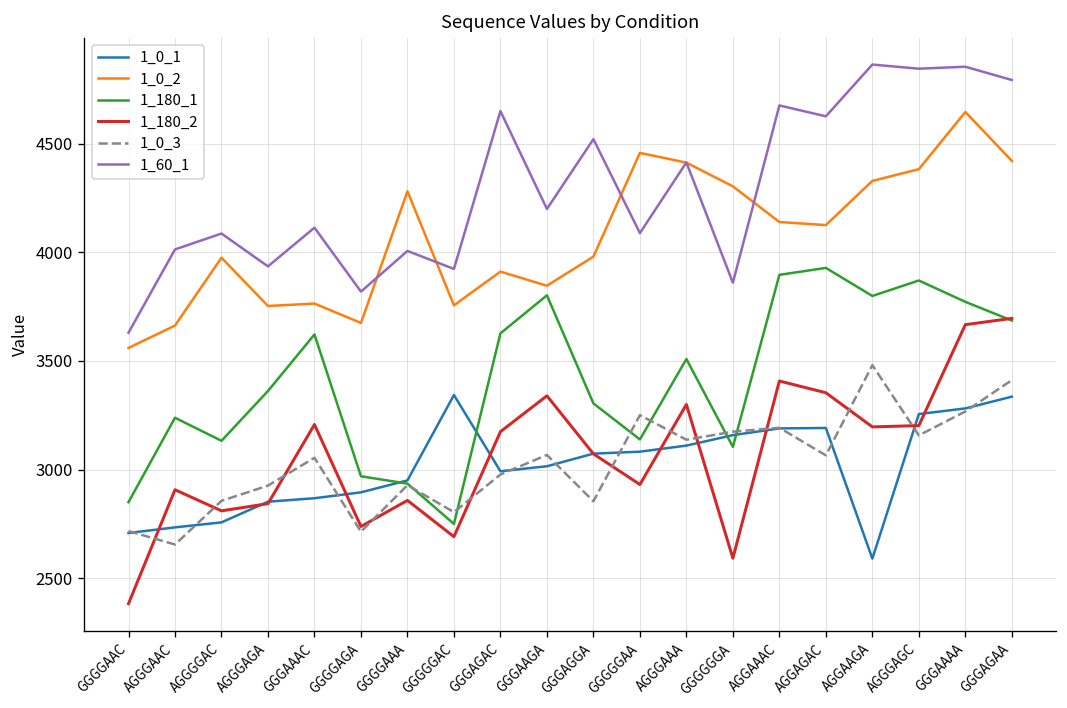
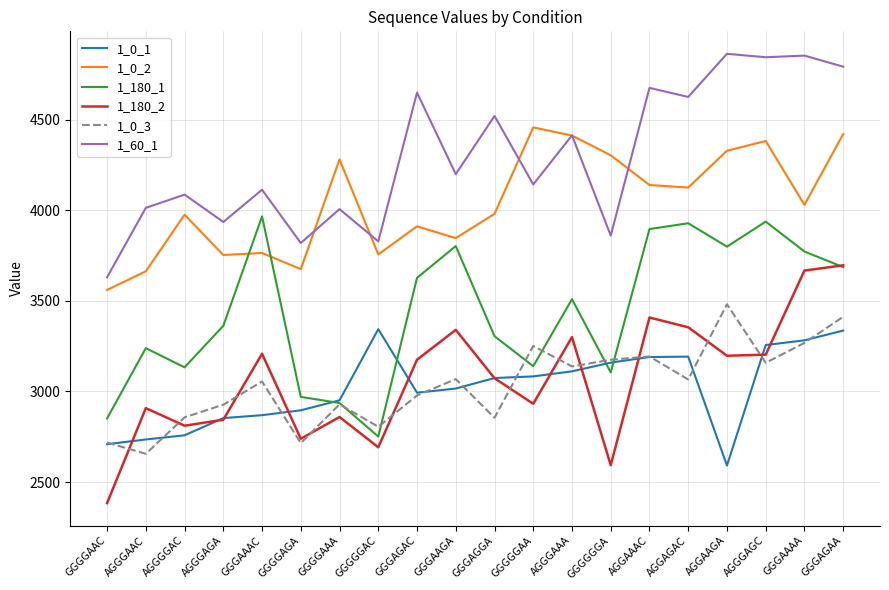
  {
    "1_0_1": {
      "AGGGAAC": 2740,
      "AGGGGAC": 2760,
      "GGGAAAC": 2870,
      "GGGGAGA": 2900,
      "GGGGAAA": 2950,
      "GGGGGAC": 3340,
      "GGGAGAC": 2990,
      "GGGAAGA": 3020,
      "GGGGGAA": 3080,
      "AGGGAAA": 3110,
      "GGGGGGA": 3160,
      "AGGAGAC": 3190,
      "AGGAAGA": 2590,
      "AGGGAGC": 3260,
      "GGGAAAA": 3280,
      "GGGAGAA": 3340
    },
    "1_0_2": {
      "GGGGAAC": 3560,
      "AGGGAAC": 3660,
      "AGGGGAC": 3980,
      "AGGGAGA": 3750,
      "GGGAAAC": 3760,
      "GGGGAGA": 3680,
      "GGGGAAA": 4280,
      "GGGGGAC": 3760,
      "GGGAGAC": 3910,
      "GGGAAGA": 3850,
      "GGGAGGA": 3980,
      "GGGGGAA": 4460,
      "GGGGGGA": 4300,
      "AGGAAAC": 4140,
      "AGGAGAC": 4130,
      "AGGAAGA": 4330,
      "AGGGAGC": 4380,
-     "GGGAAAA": 4650,
+     "GGGAAAA": 4030,
      "GGGAGAA": 4420
    },
    "1_180_1": {
      "GGGGAAC": 2850,
      "AGGGAAC": 3240,
      "AGGGGAC": 3130,
      "AGGGAGA": 3360,
-     "GGGAAAC": 3620,
+     "GGGAAAC": 3970,
      "GGGGAGA": 2970,
      "GGGGGAC": 2750,
      "GGGAGAC": 3630,
      "GGGAAGA": 3800,
      "GGGAGGA": 3310,
      "GGGGGAA": 3140,
      "AGGGAAA": 3510,
      "GGGGGGA": 3110,
      "AGGAAAC": 3900,
      "AGGAGAC": 3930,
      "AGGAAGA": 3800,
-     "AGGGAGC": 3870,
+     "AGGGAGC": 3940,
      "GGGAAAA": 3770
    },
    "1_180_2": {
      "GGGGAAC": 2380,
      "AGGGAAC": 2910,
      "AGGGGAC": 2810,
      "GGGAAAC": 3210,
      "GGGGAGA": 2740,
      "GGGGAAA": 2860,
      "GGGGGAC": 2690,
      "GGGAGAC": 3180,
      "GGGAAGA": 3340,
      "GGGGGAA": 2930,
      "AGGGAAA": 3300,
      "GGGGGGA": 2590,
      "AGGAAAC": 3410,
      "AGGAGAC": 3350,
      "AGGAAGA": 3200,
      "AGGGAGC": 3200,
      "GGGAAAA": 3670
    },
    "1_0_3": {
      "AGGGAAC": 2660,
      "AGGGGAC": 2860,
      "AGGGAGA": 2930,
      "GGGAAAC": 3060,
      "GGGGAGA": 2720,
      "GGGGGAC": 2810,
      "GGGAGAC": 2980,
      "GGGAAGA": 3070,
      "GGGAGGA": 2860,
      "GGGGGAA": 3250,
      "AGGGAAA": 3140,
      "GGGGGGA": 3180,
      "AGGAGAC": 3070,
      "AGGAAGA": 3480,
      "AGGGAGC": 3160,
      "GGGAAAA": 3270,
      "GGGAGAA": 3410
    },
    "1_60_1": {
      "GGGGAAC": 3630,
      "AGGGAAC": 4010,
      "AGGGGAC": 4090,
      "AGGGAGA": 3940,
      "GGGAAAC": 4110,
      "GGGGAGA": 3820,
      "GGGGAAA": 4010,
-     "GGGGGAC": 3920,
+     "GGGGGAC": 3830,
      "GGGAGAC": 4650,
      "GGGAAGA": 4200,
      "GGGAGGA": 4520,
-     "GGGGGAA": 4090,
+     "GGGGGAA": 4140,
      "GGGGGGA": 3860,
      "AGGAAAC": 4680,
      "AGGAGAC": 4630,
      "AGGAAGA": 4860,
      "AGGGAGC": 4840,
      "GGGAAAA": 4850,
      "GGGAGAA": 4790
    }
  }
